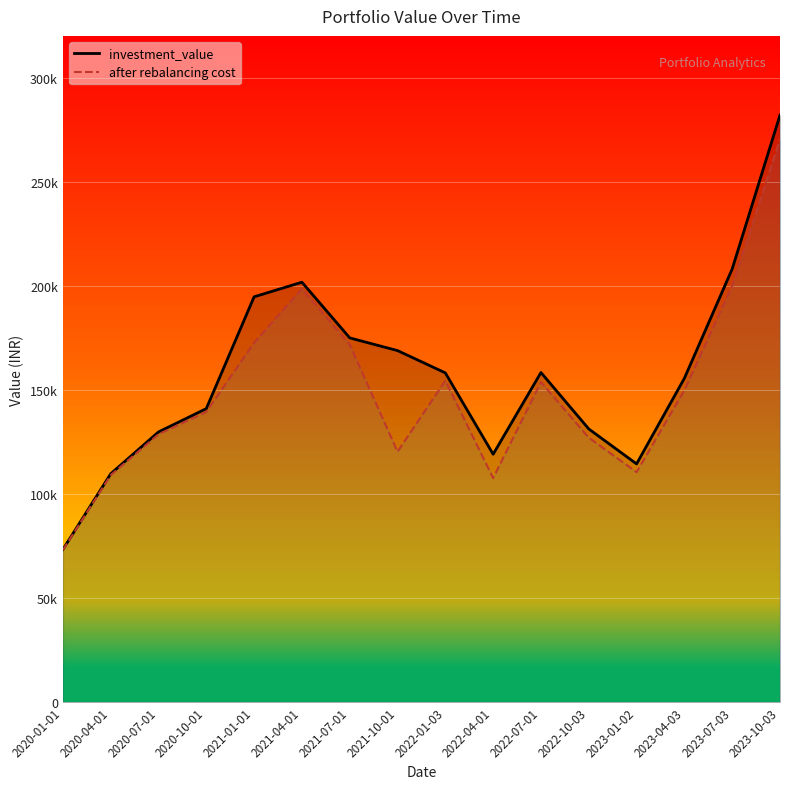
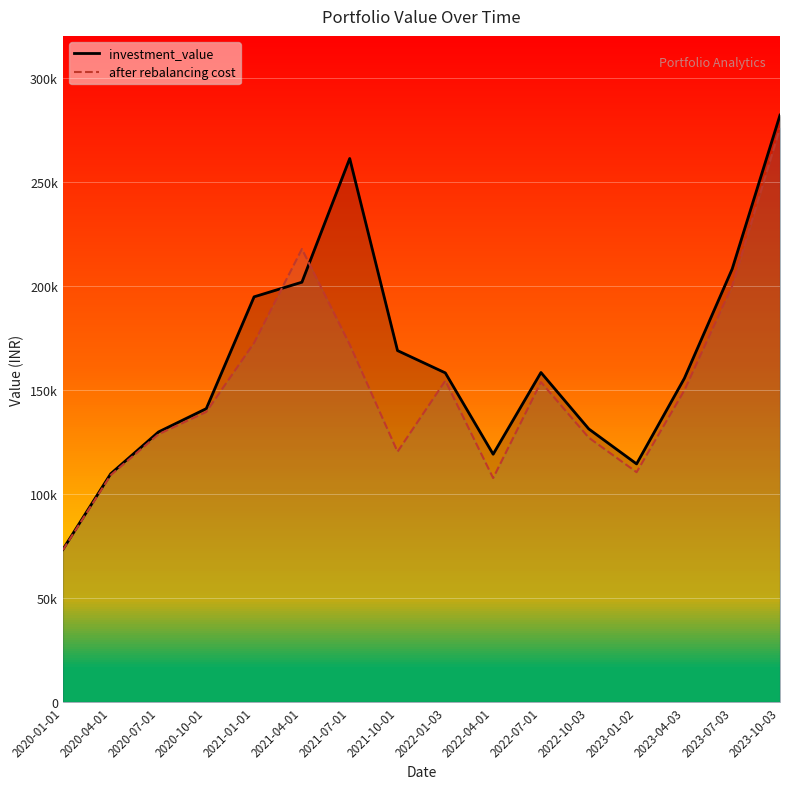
  {
    "investment_value": {
      "2020-10-01": 141000,
      "2021-01-01": 195000,
      "2021-04-01": 202000,
-     "2021-07-01": 175000,
+     "2021-07-01": 261000,
      "2021-10-01": 169000,
      "2022-01-03": 158000,
      "2022-04-01": 119000,
      "2022-07-01": 158000,
      "2022-10-03": 131000,
      "2023-01-02": 114000,
      "2023-04-03": 156000,
      "2023-07-03": 208000,
      "2023-10-03": 282000
    },
    "after rebalancing cost": {
      "2020-10-01": 139000,
      "2021-01-01": 173000,
-     "2021-04-01": 199000,
+     "2021-04-01": 218000,
      "2021-07-01": 172000,
      "2021-10-01": 120000,
      "2022-01-03": 154000,
      "2022-04-01": 108000,
      "2022-07-01": 154000,
      "2022-10-03": 127000,
      "2023-01-02": 110000,
      "2023-04-03": 150000,
      "2023-07-03": 200000,
-     "2023-10-03": 270000
+     "2023-10-03": 276000
    }
  }
